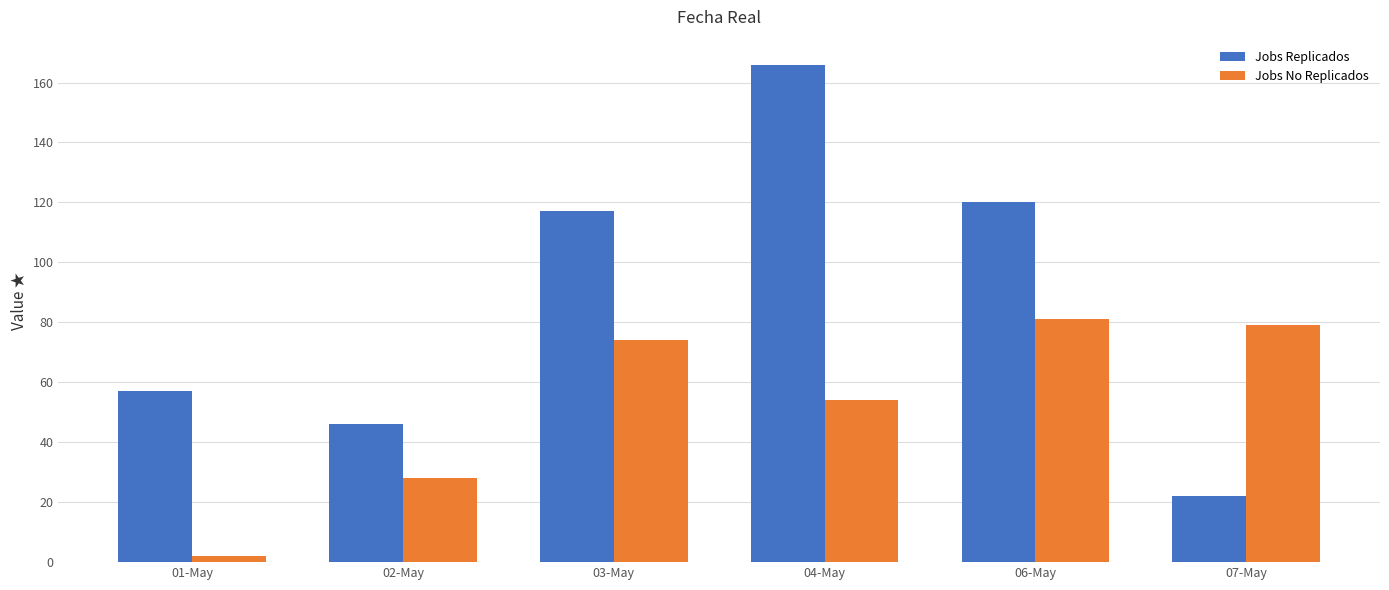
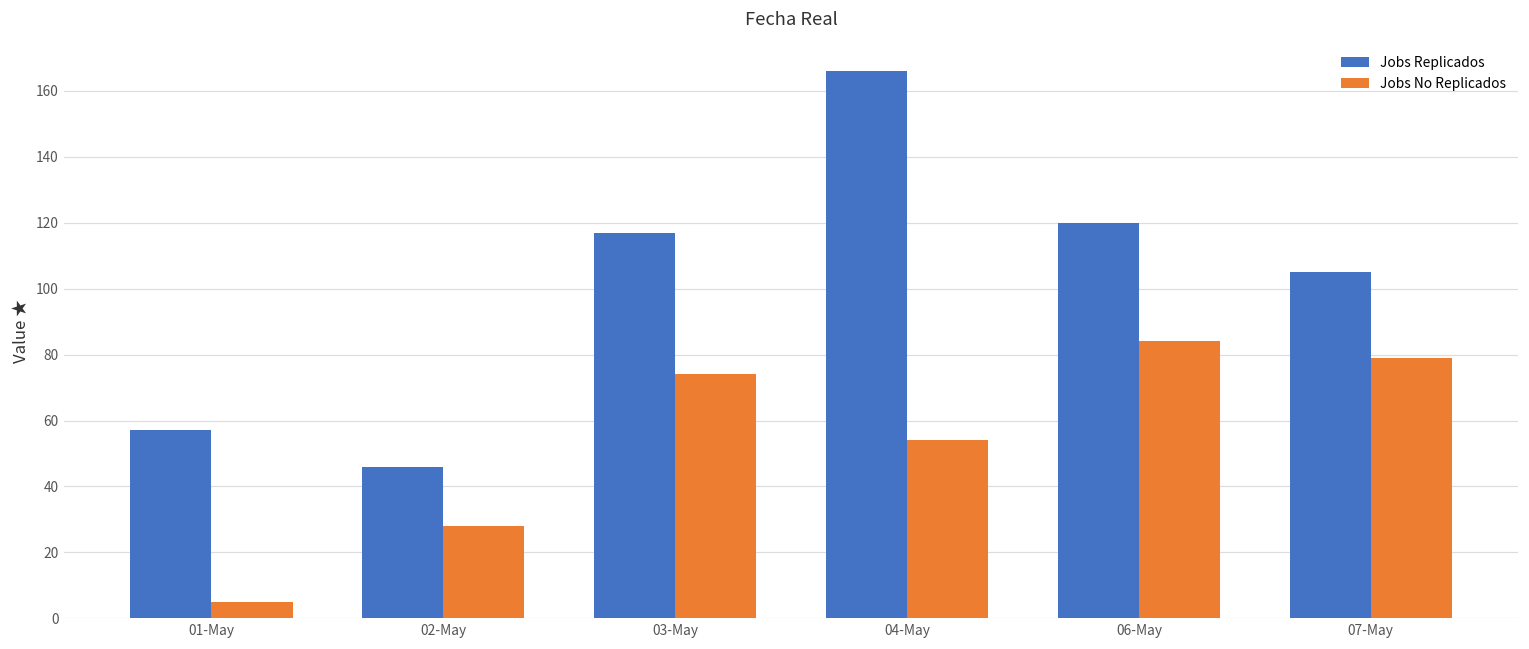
  {
    "Jobs Replicados": {
      "01-May": 57,
      "02-May": 46,
      "03-May": 117,
      "04-May": 166,
      "06-May": 120,
-     "07-May": 22
+     "07-May": 105
    },
    "Jobs No Replicados": {
-     "01-May": 2,
+     "01-May": 5,
      "02-May": 28,
      "03-May": 74,
      "04-May": 54,
-     "06-May": 81,
+     "06-May": 84,
      "07-May": 79
    }
  }
